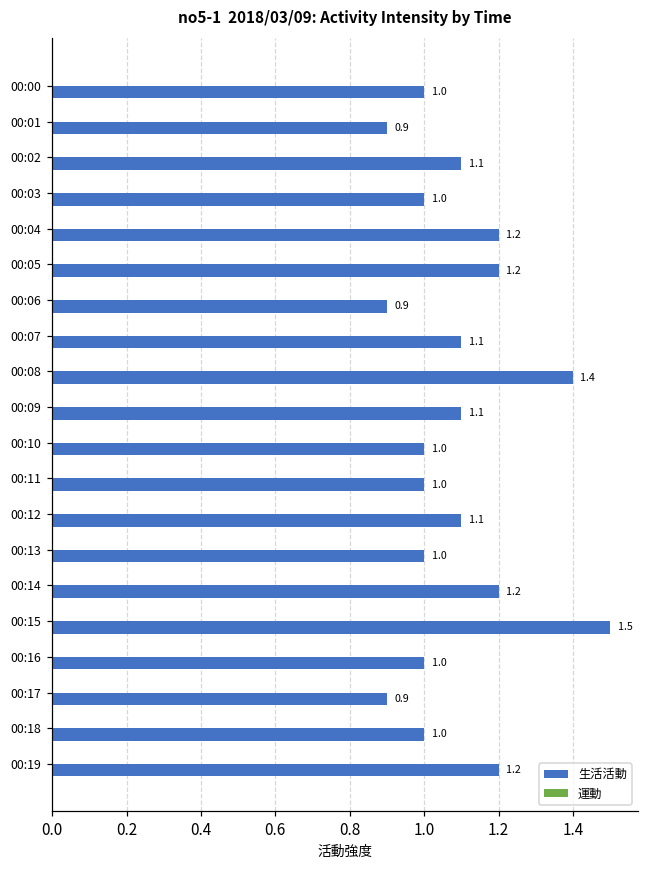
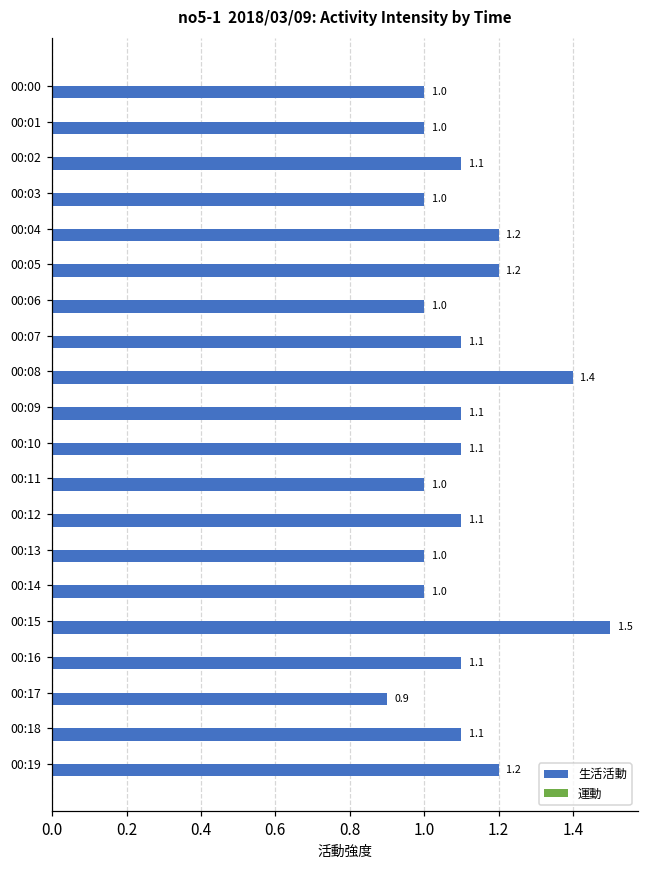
  {
    "生活活動": {
      "00:00": 1.0,
-     "00:01": 0.9,
+     "00:01": 1.0,
      "00:02": 1.1,
      "00:03": 1.0,
      "00:04": 1.2,
      "00:05": 1.2,
-     "00:06": 0.9,
+     "00:06": 1.0,
      "00:07": 1.1,
      "00:08": 1.4,
      "00:09": 1.1,
-     "00:10": 1.0,
+     "00:10": 1.1,
      "00:11": 1.0,
      "00:12": 1.1,
      "00:13": 1.0,
-     "00:14": 1.2,
+     "00:14": 1.0,
      "00:15": 1.5,
-     "00:16": 1.0,
+     "00:16": 1.1,
      "00:17": 0.9,
-     "00:18": 1.0,
+     "00:18": 1.1,
      "00:19": 1.2
    },
    "運動": {
      "00:00": 0.00,
      "00:01": 0.00,
      "00:02": 0.00,
      "00:03": 0.00,
      "00:04": 0.00,
      "00:05": 0.00,
      "00:06": 0.00,
      "00:07": 0.00,
      "00:08": 0.00,
      "00:09": 0.00,
      "00:10": 0.00,
      "00:11": 0.00,
      "00:12": 0.00,
      "00:13": 0.00,
      "00:14": 0.00,
      "00:15": 0.00,
      "00:16": 0.00,
      "00:17": 0.00,
      "00:18": 0.00,
      "00:19": 0.00
    }
  }
